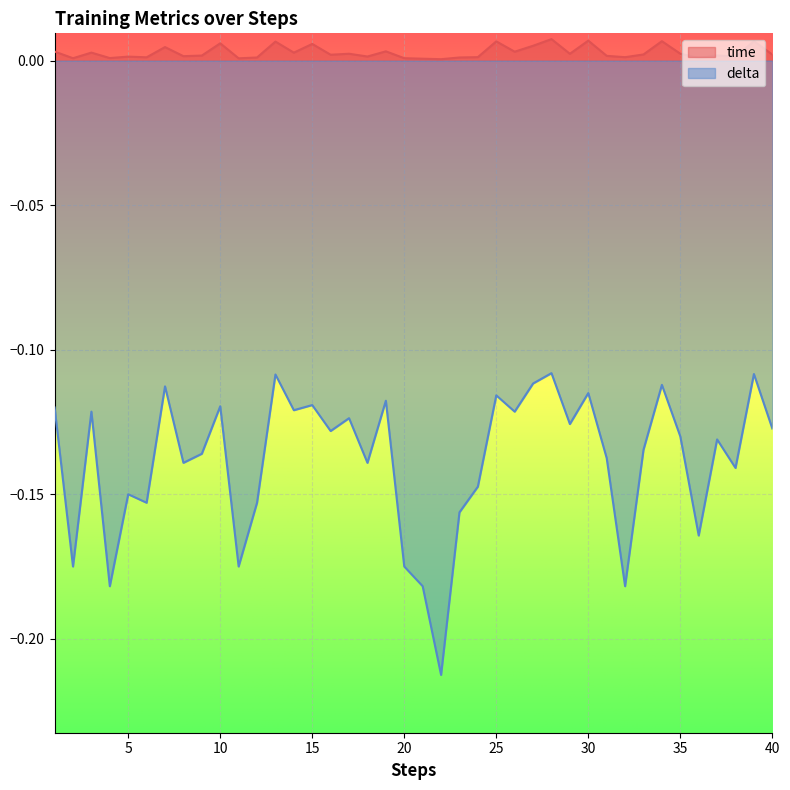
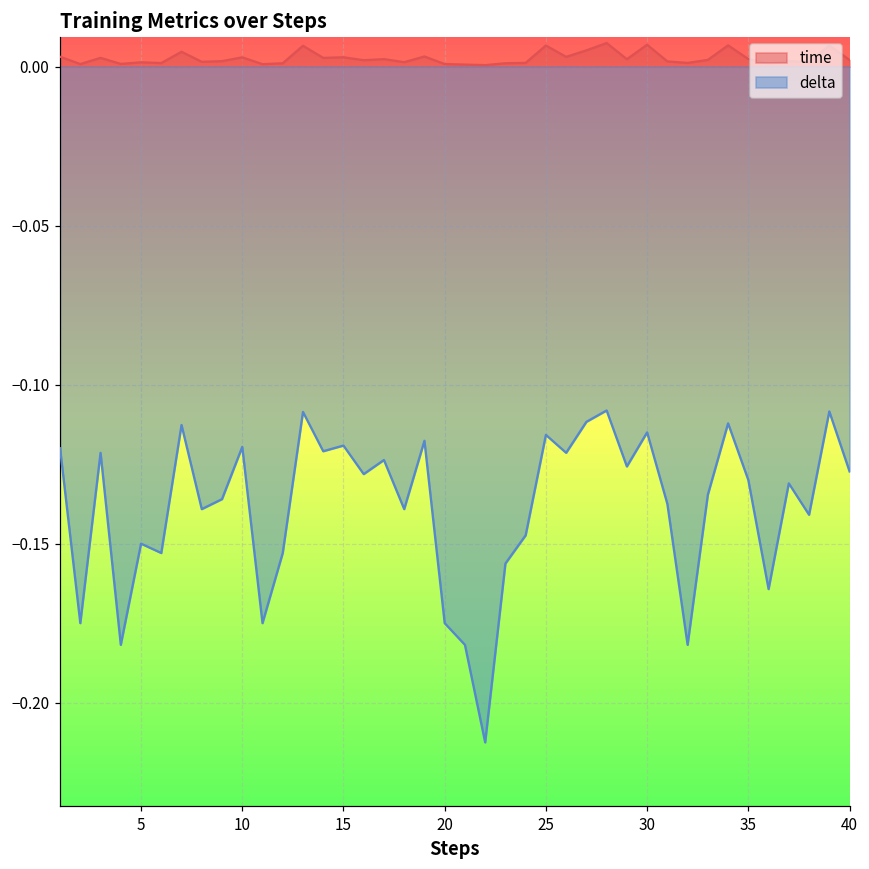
  {
    "time": {
      "5": 0.001,
-     "10": 0.006,
-     "15": 0.006,
+     "10": 0.003,
+     "15": 0.003,
      "25": 0.007,
      "30": 0.007,
      "35": 0.002,
      "40": 0.002
    }
  }
